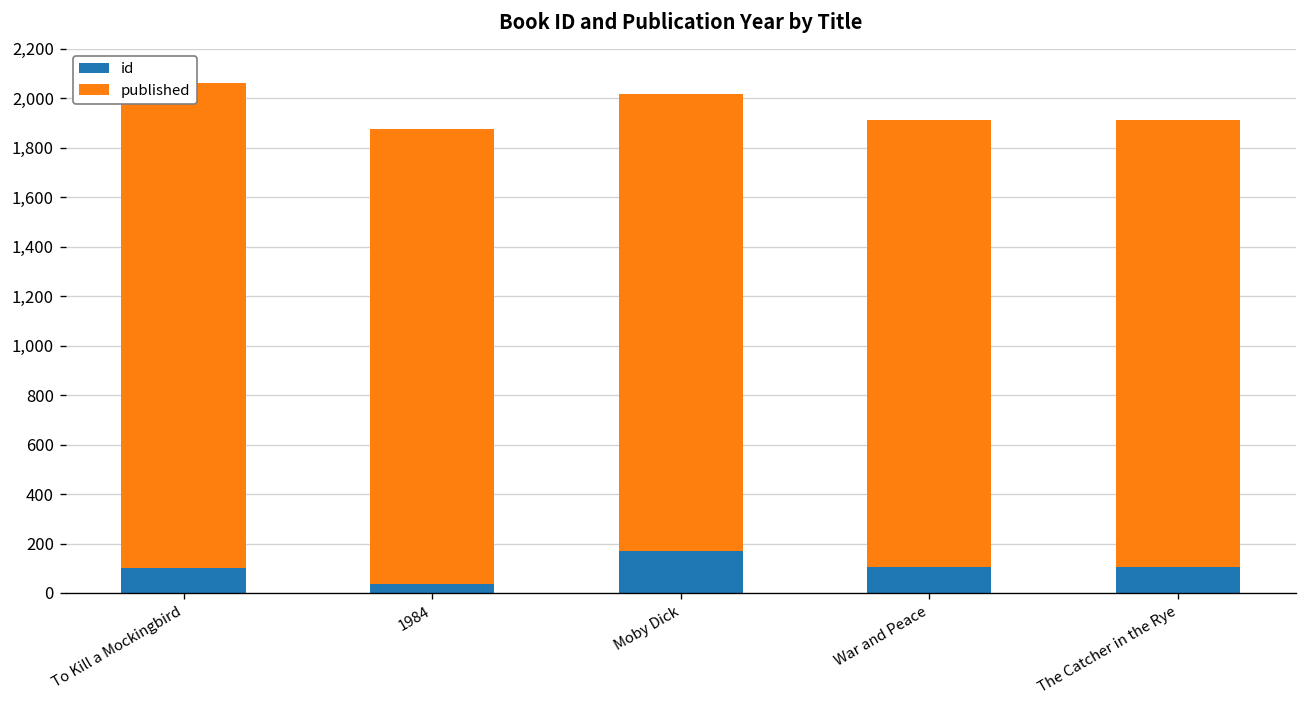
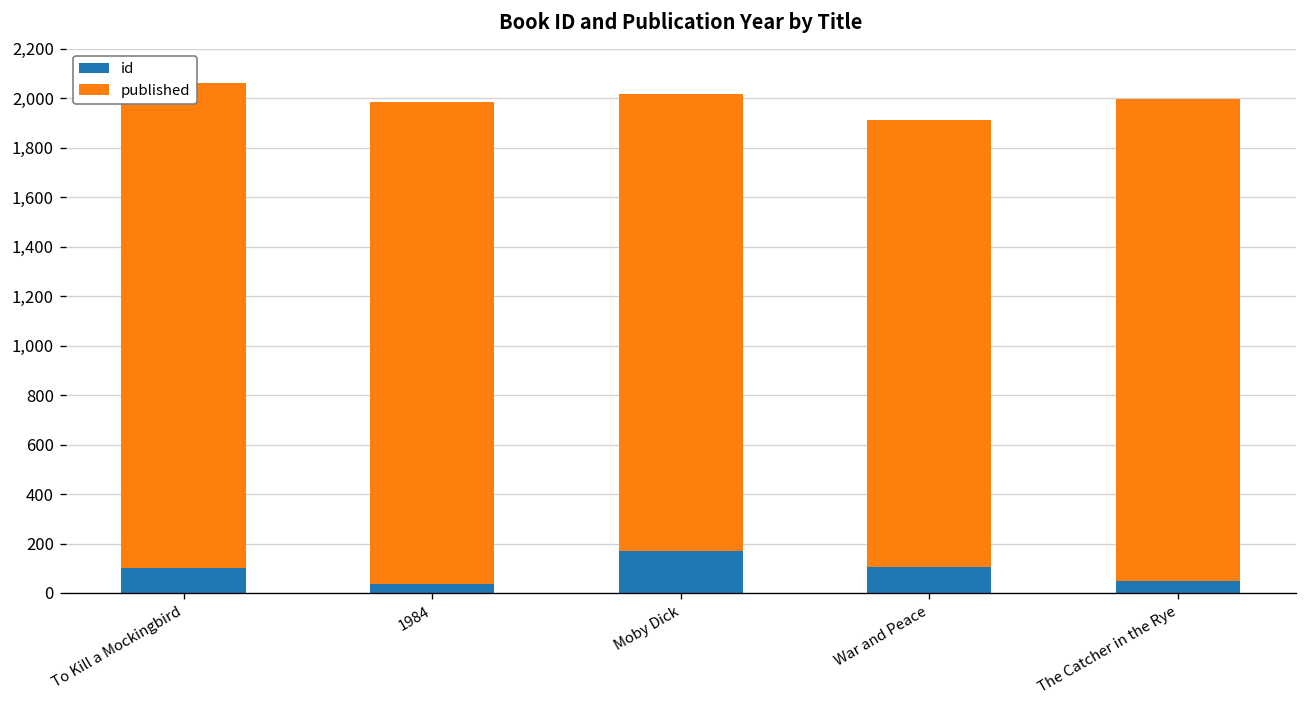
  {
    "id": {
      "To Kill a Mockingbird": "100",
      "1984": "40",
      "Moby Dick": "170",
      "War and Peace": "100",
-     "The Catcher in the Rye": "110"
+     "The Catcher in the Rye": "50"
    },
    "published": {
-     "1984": "1,840",
+     "1984": "1,950",
      "Moby Dick": "1,850",
      "War and Peace": "1,810",
-     "The Catcher in the Rye": "1,810"
+     "The Catcher in the Rye": "1,950"
    }
  }
